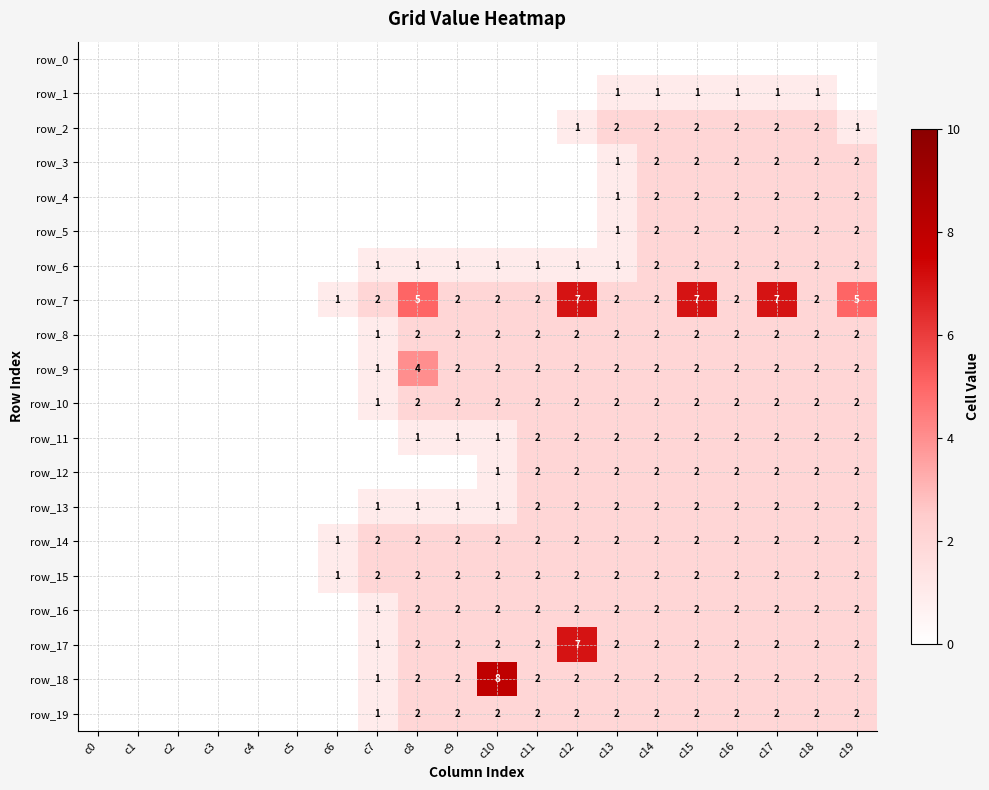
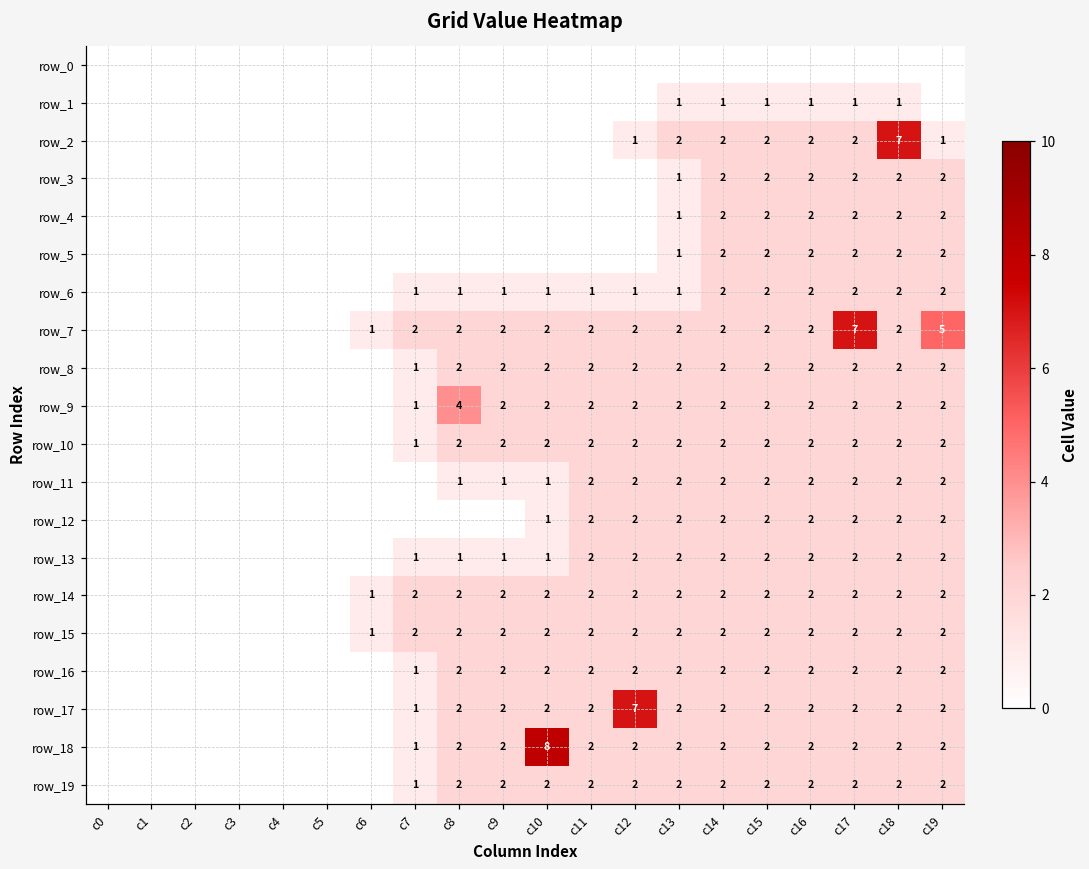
  {
    "row_2": {
      "c12": 1,
      "c13": 2,
      "c14": 2,
      "c15": 2,
      "c16": 2,
      "c17": 2,
-     "c18": 2,
+     "c18": 7,
      "c19": 1
    },
    "row_7": {
      "c6": 1,
      "c7": 2,
-     "c8": 5,
+     "c8": 2,
      "c9": 2,
      "c10": 2,
      "c11": 2,
-     "c12": 7,
+     "c12": 2,
      "c13": 2,
      "c14": 2,
-     "c15": 7,
+     "c15": 2,
      "c16": 2,
      "c17": 7,
      "c18": 2,
      "c19": 5
    }
  }
